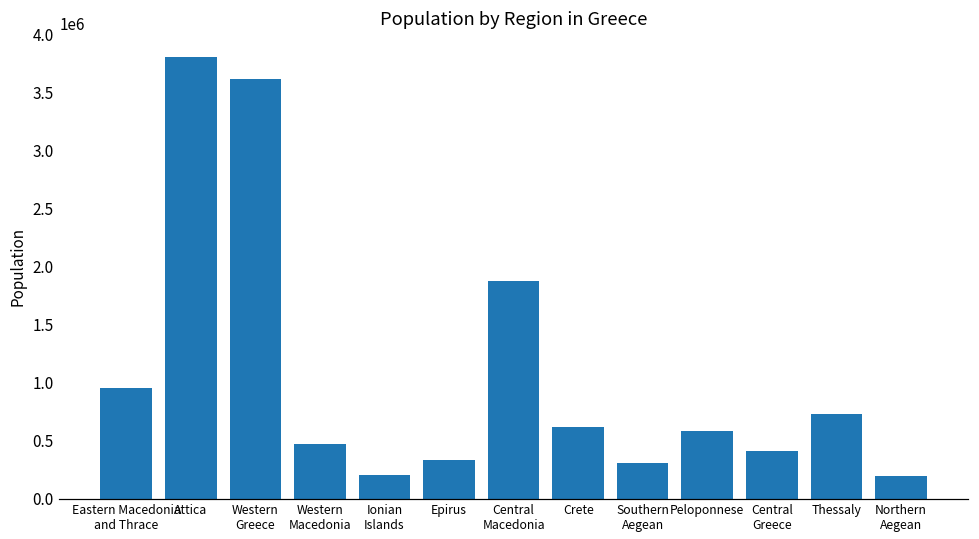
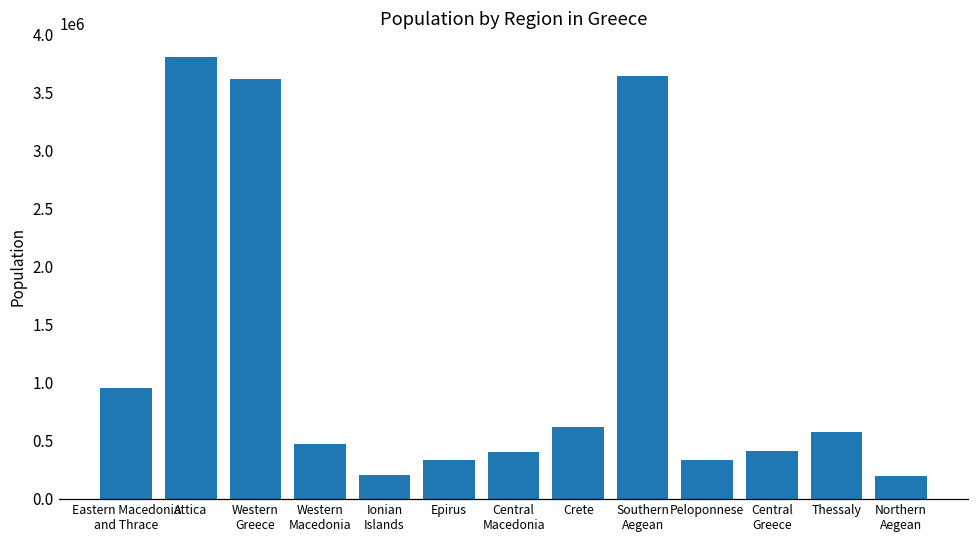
  {
    "Eastern Macedonia and Thrace": 960000,
    "Western Greece": 3620000,
    "Western Macedonia": 470000,
    "Ionian Islands": 210000,
    "Epirus": 340000,
-   "Central Macedonia": 1870000,
+   "Central Macedonia": 400000,
    "Crete": 620000,
-   "Southern Aegean": 310000,
-   "Peloponnese": 580000,
+   "Southern Aegean": 3650000,
+   "Peloponnese": 340000,
    "Central Greece": 410000,
-   "Thessaly": 730000,
+   "Thessaly": 580000,
    "Northern Aegean": 200000
  }
